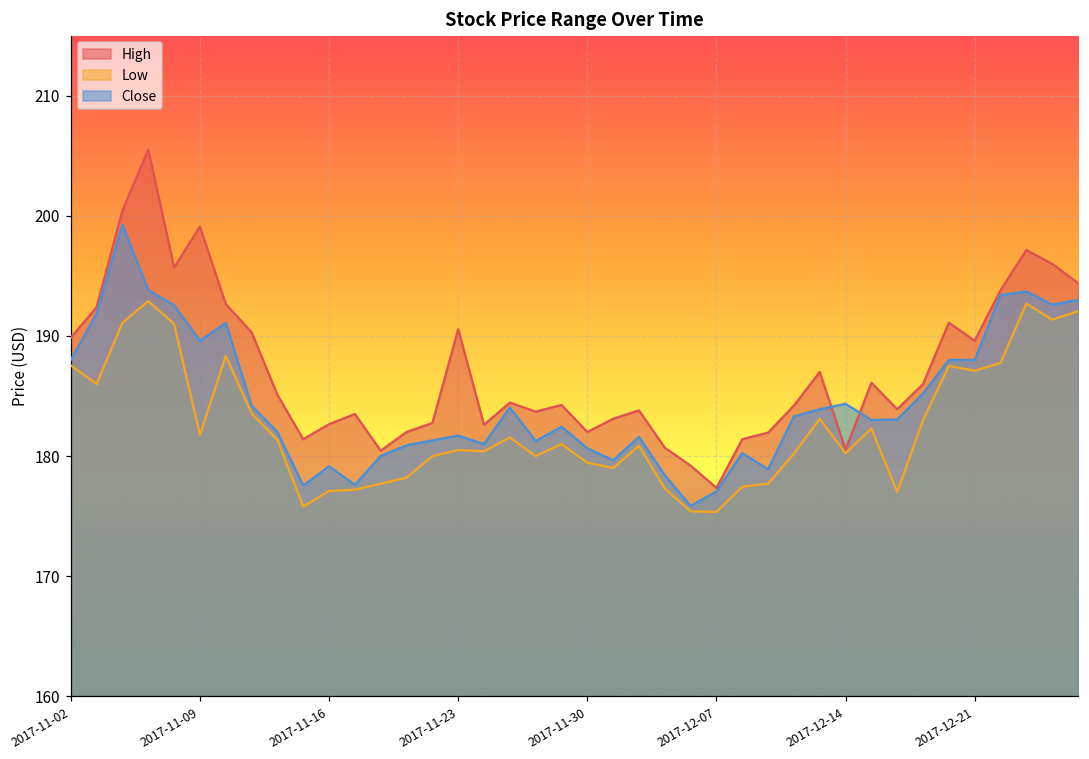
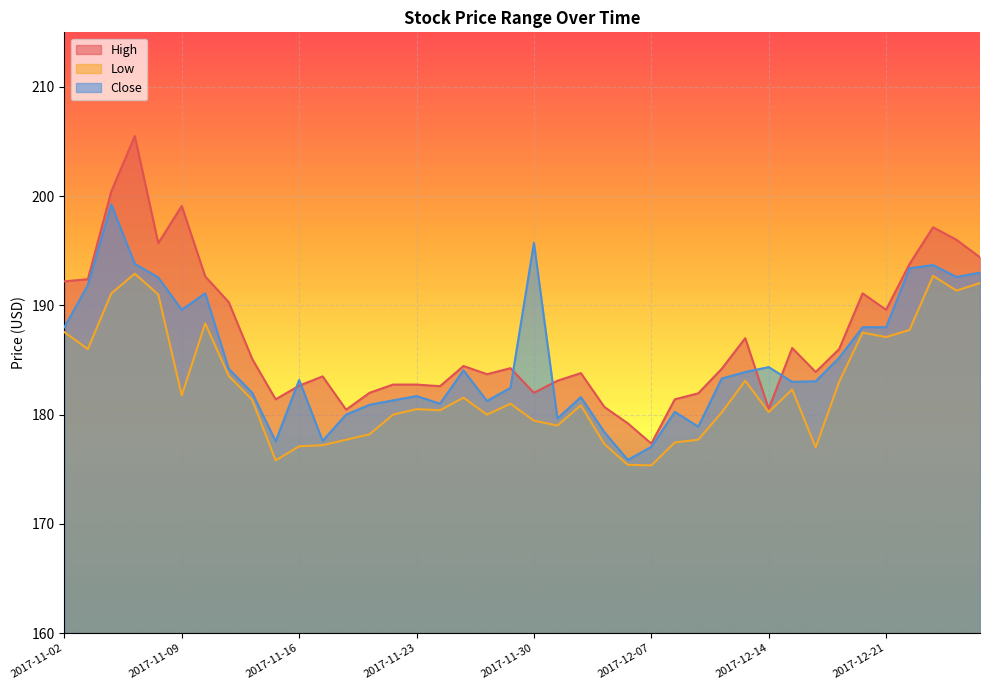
  {
    "High": {
-     "2017-11-02": 189.9,
+     "2017-11-02": 192.2,
      "2017-11-09": 199.1,
      "2017-11-16": 182.6,
-     "2017-11-23": 190.6,
+     "2017-11-23": 182.8,
      "2017-11-30": 182.0,
      "2017-12-07": 177.4,
      "2017-12-14": 180.5,
      "2017-12-21": 189.6
    },
    "Low": {
      "2017-11-02": 187.6,
      "2017-11-09": 181.8,
      "2017-11-16": 177.1,
      "2017-11-23": 180.5,
      "2017-11-30": 179.4,
      "2017-12-07": 175.4,
      "2017-12-14": 180.2,
      "2017-12-21": 187.1
    },
    "Close": {
      "2017-11-02": 188.0,
      "2017-11-09": 189.6,
-     "2017-11-16": 179.1,
+     "2017-11-16": 183.2,
      "2017-11-23": 181.7,
-     "2017-11-30": 180.6,
+     "2017-11-30": 195.7,
      "2017-12-07": 177.1,
      "2017-12-14": 184.4,
      "2017-12-21": 188.0
    }
  }
